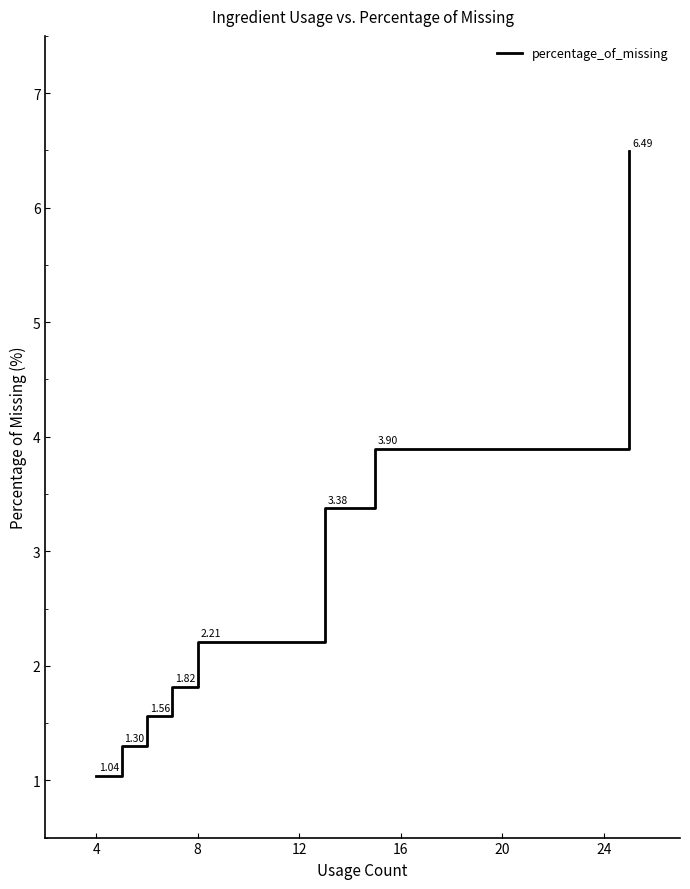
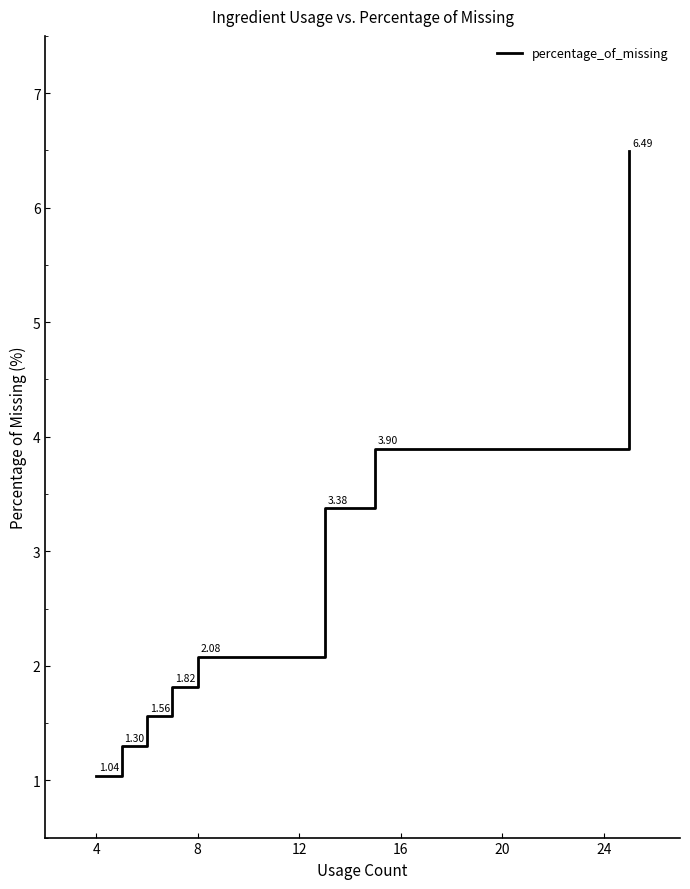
  {
    "4": 1.04,
-   "8": 2.21
+   "8": 2.08
  }
